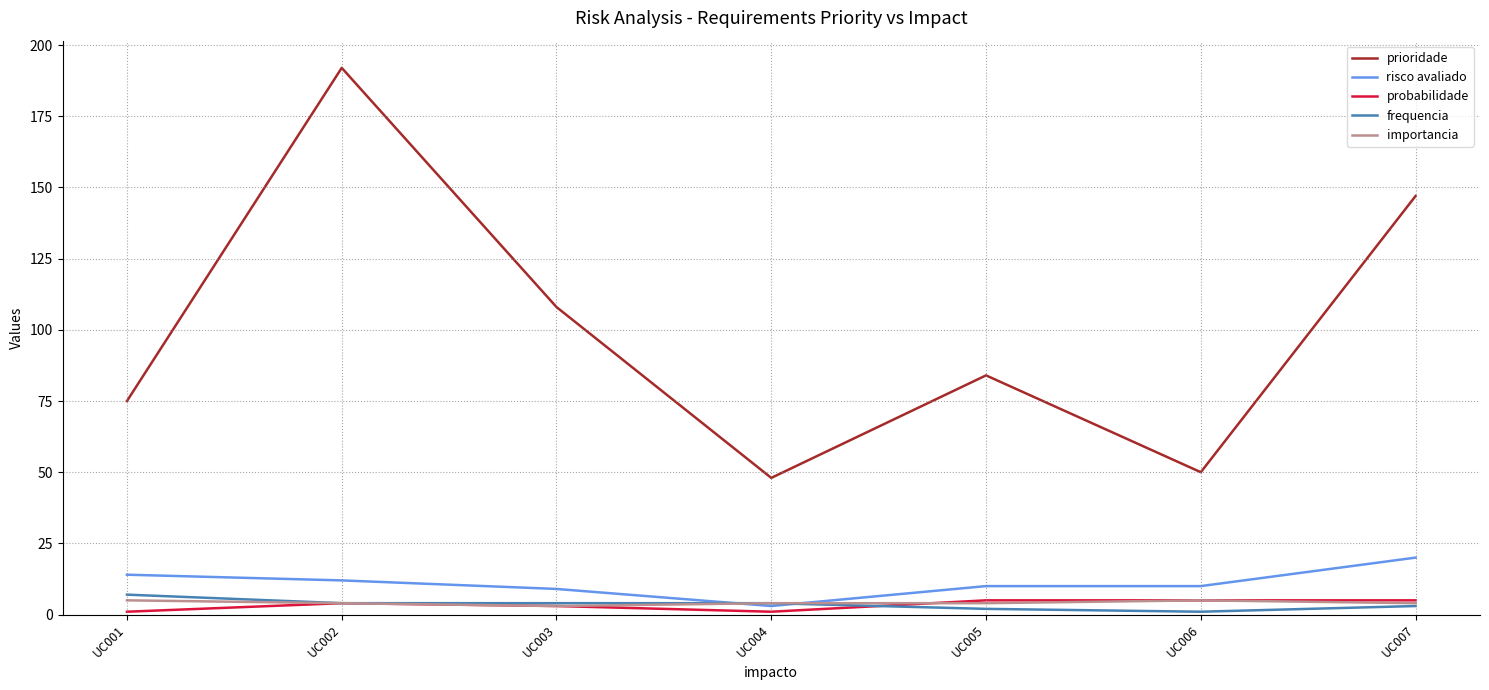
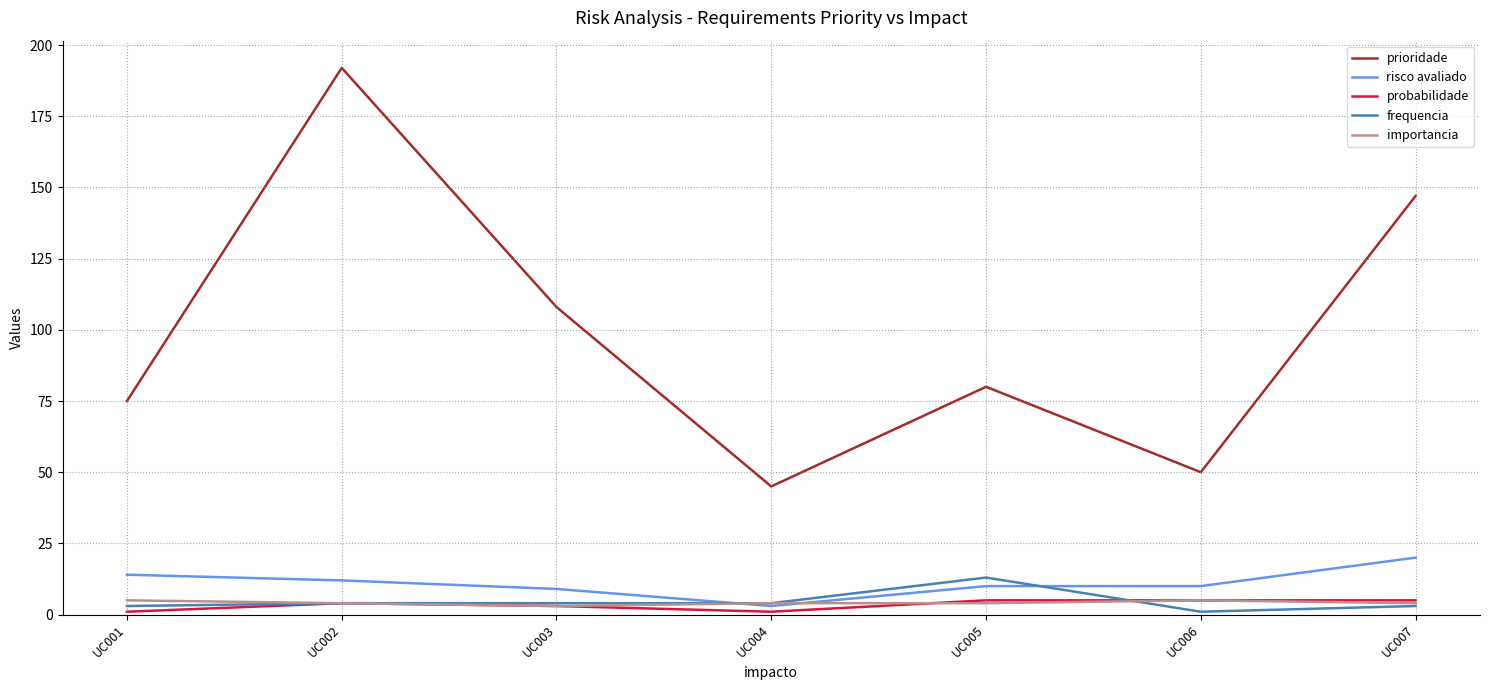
  {
    "prioridade": {
      "UC001": 75,
      "UC002": 192,
      "UC003": 108,
-     "UC004": 48,
-     "UC005": 84,
+     "UC004": 45,
+     "UC005": 80,
      "UC006": 50,
      "UC007": 147
    },
    "risco avaliado": {
      "UC001": 14,
      "UC002": 12,
      "UC003": 9,
      "UC004": 3,
      "UC005": 10,
      "UC006": 10,
      "UC007": 20
    },
    "probabilidade": {
      "UC001": 1,
      "UC004": 1,
      "UC005": 5,
      "UC007": 5
    },
    "frequencia": {
-     "UC001": 7,
+     "UC001": 3,
      "UC003": 4,
-     "UC005": 2,
+     "UC005": 13,
      "UC006": 1,
      "UC007": 3
    },
    "importancia": {
      "UC001": 5,
      "UC005": 4,
      "UC007": 4
    }
  }
